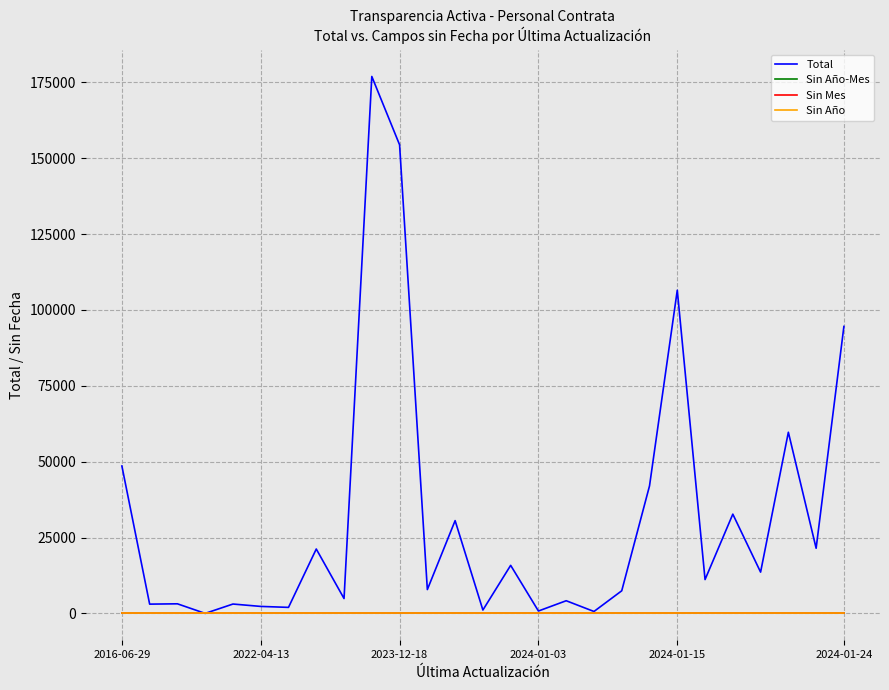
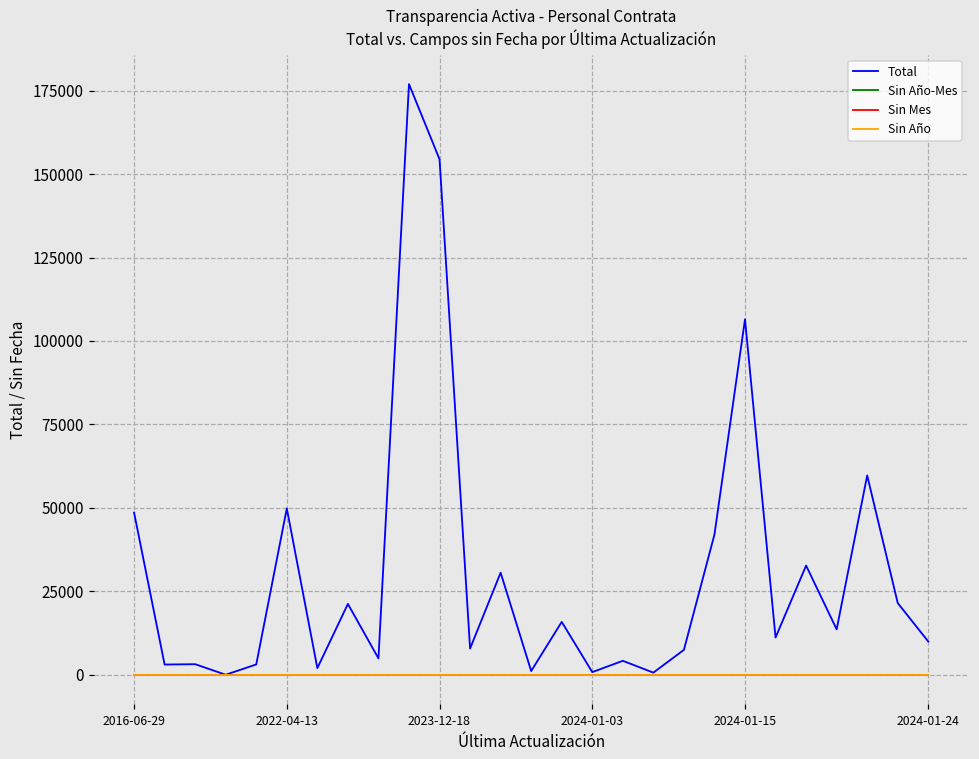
  {
    "Total": {
      "2016-06-29": 49000,
-     "2022-04-13": 2000,
+     "2022-04-13": 50000,
      "2023-12-18": 154000,
      "2024-01-15": 107000,
-     "2024-01-24": 95000
+     "2024-01-24": 10000
    },
    "Sin Año": {
      "2016-06-29": 0,
      "2022-04-13": 0,
      "2023-12-18": 0,
      "2024-01-15": 0,
      "2024-01-24": 0
    }
  }
